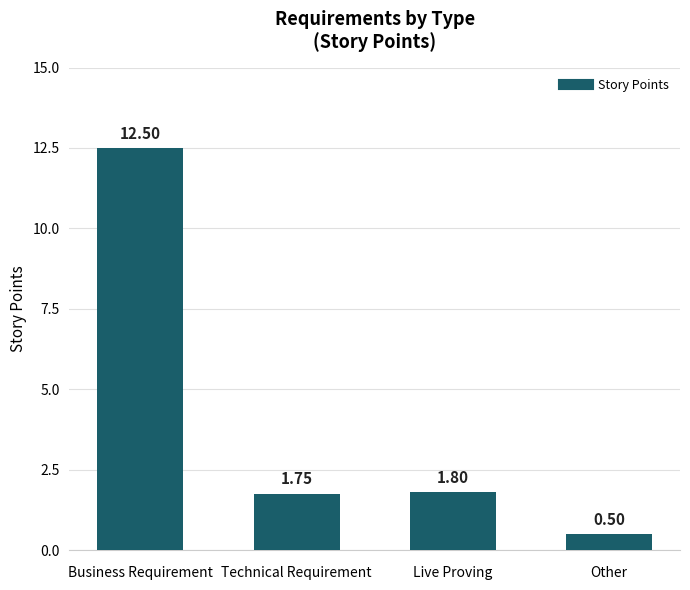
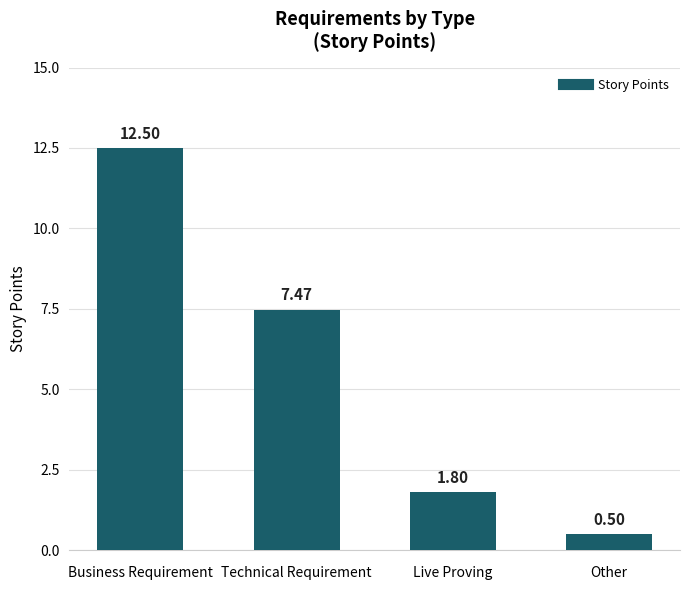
  {
    "Business Requirement": 12.50,
-   "Technical Requirement": 1.75,
+   "Technical Requirement": 7.47,
    "Live Proving": 1.80,
    "Other": 0.50
  }
